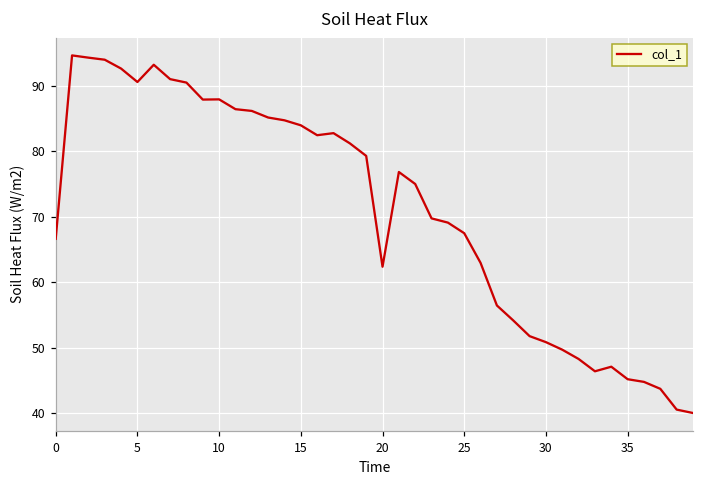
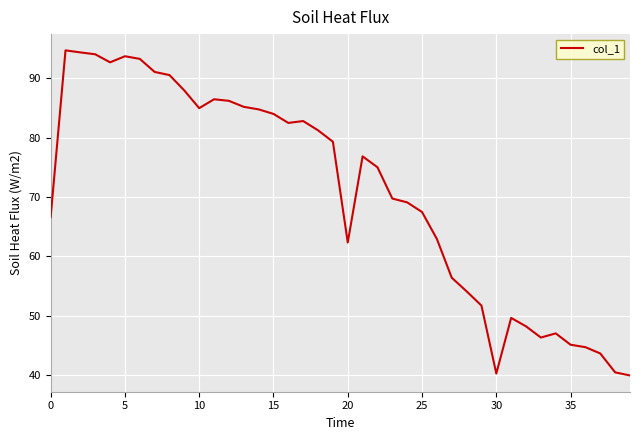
  {
    "0": 67,
-   "5": 91,
-   "10": 88,
+   "5": 94,
+   "10": 85,
    "15": 84,
    "20": 62,
    "25": 67,
-   "30": 51,
+   "30": 40,
    "35": 45
  }
